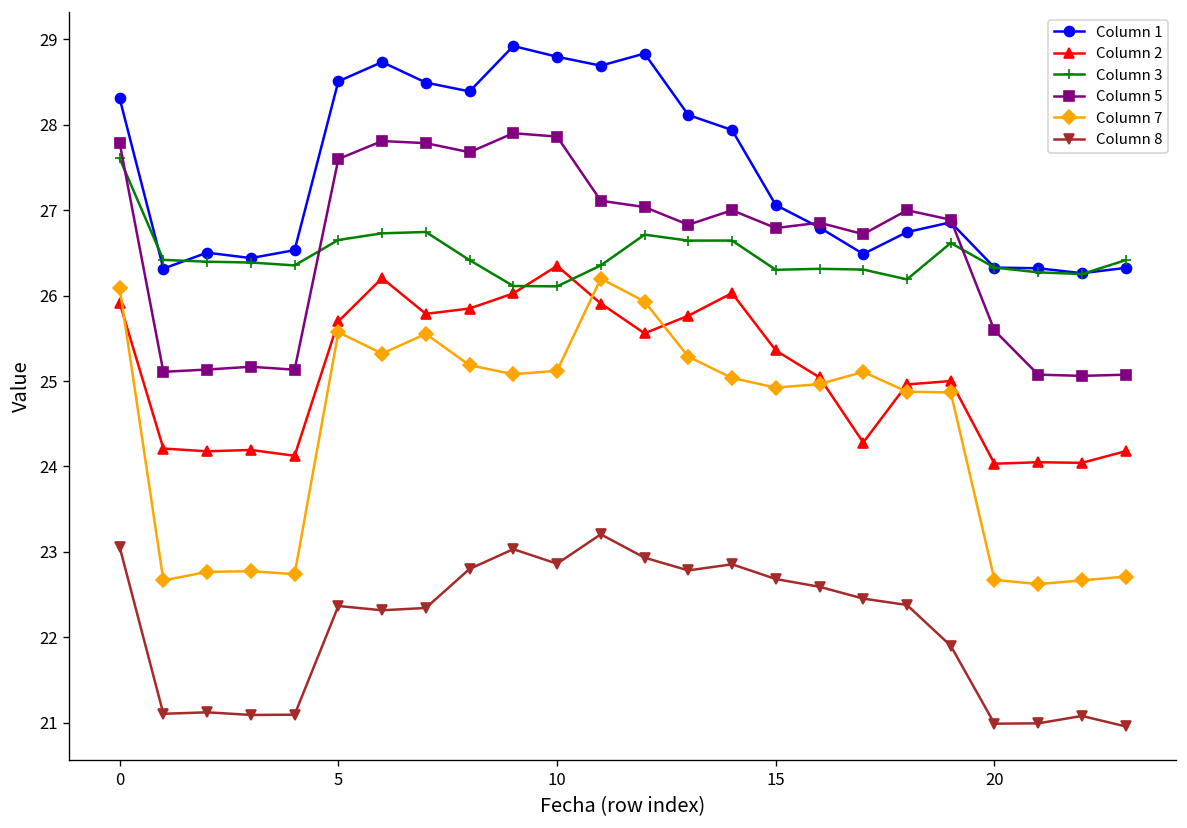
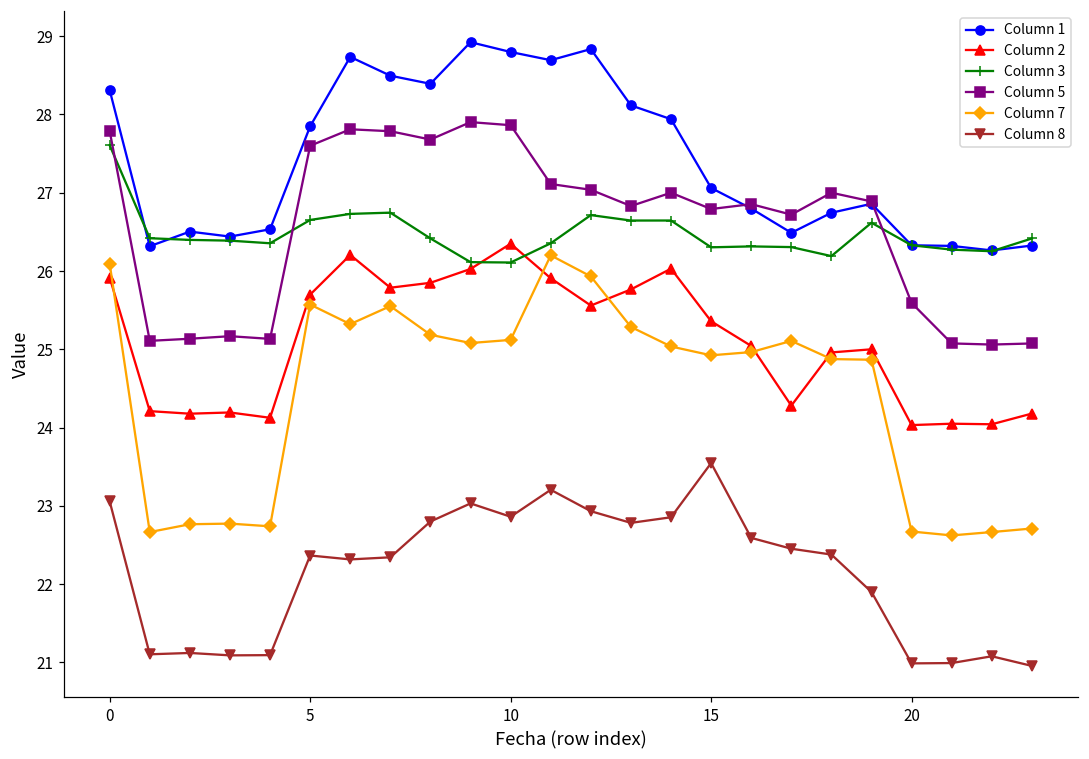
  {
    "Column 1": {
      "0": 28.3,
-     "5": 28.5,
+     "5": 27.8,
      "10": 28.8,
      "15": 27.1
    },
    "Column 2": {
      "0": 25.9,
      "5": 25.7,
      "10": 26.3,
      "15": 25.4,
      "20": 24.0
    },
    "Column 3": {
      "0": 27.6,
      "5": 26.7,
      "10": 26.1,
      "15": 26.3
    },
    "Column 5": {
      "0": 27.8,
      "5": 27.6,
      "10": 27.9,
      "15": 26.8,
      "20": 25.6
    },
    "Column 7": {
      "0": 26.1,
      "5": 25.6,
      "10": 25.1,
      "15": 24.9,
      "20": 22.7
    },
    "Column 8": {
      "0": 23.1,
      "5": 22.4,
      "10": 22.9,
-     "15": 22.7,
+     "15": 23.5,
      "20": 21.0
    }
  }
